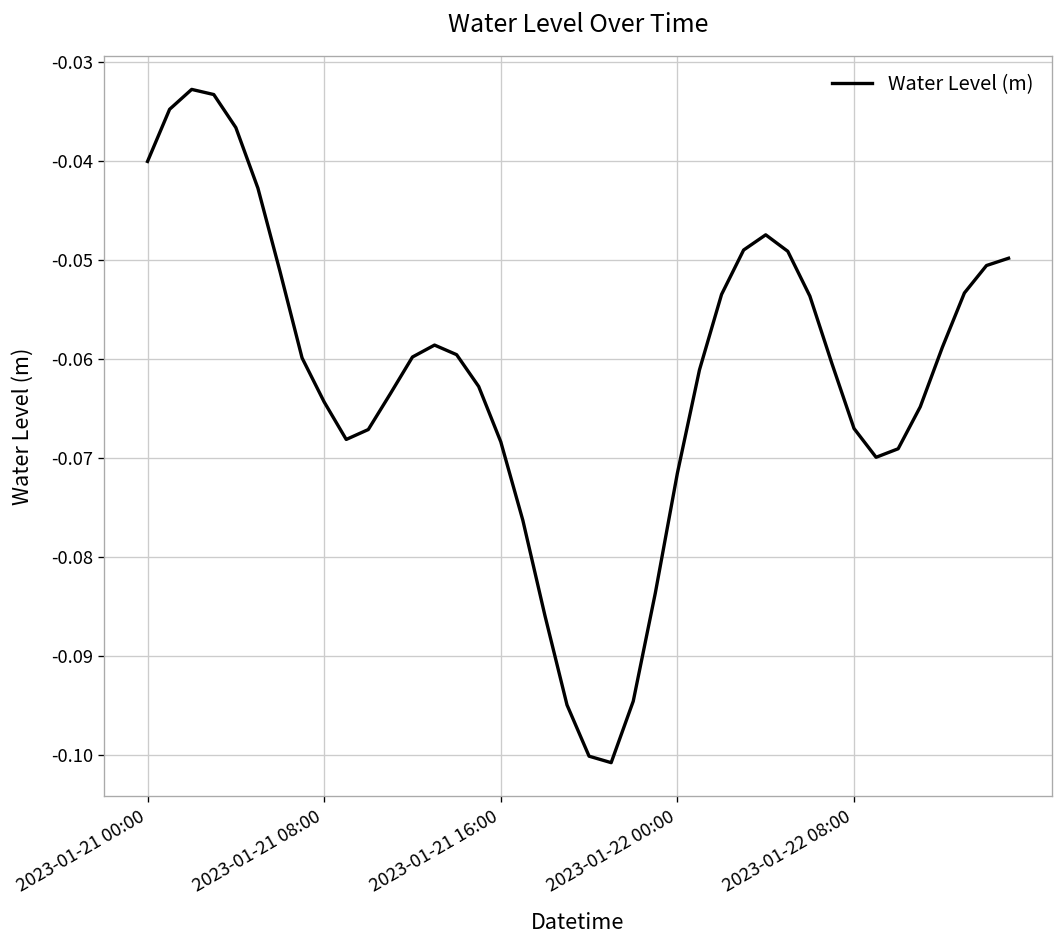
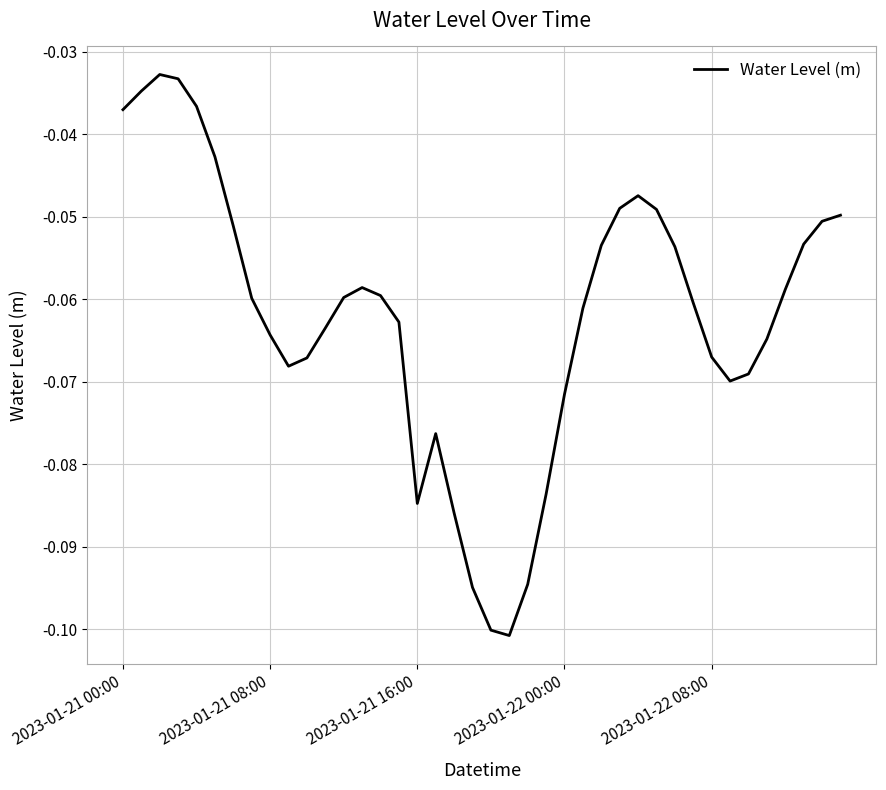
  {
-   "2023-01-21 00:00": -0.040,
+   "2023-01-21 00:00": -0.037,
    "2023-01-21 08:00": -0.064,
-   "2023-01-21 16:00": -0.068,
+   "2023-01-21 16:00": -0.085,
    "2023-01-22 00:00": -0.072,
    "2023-01-22 08:00": -0.067
  }
